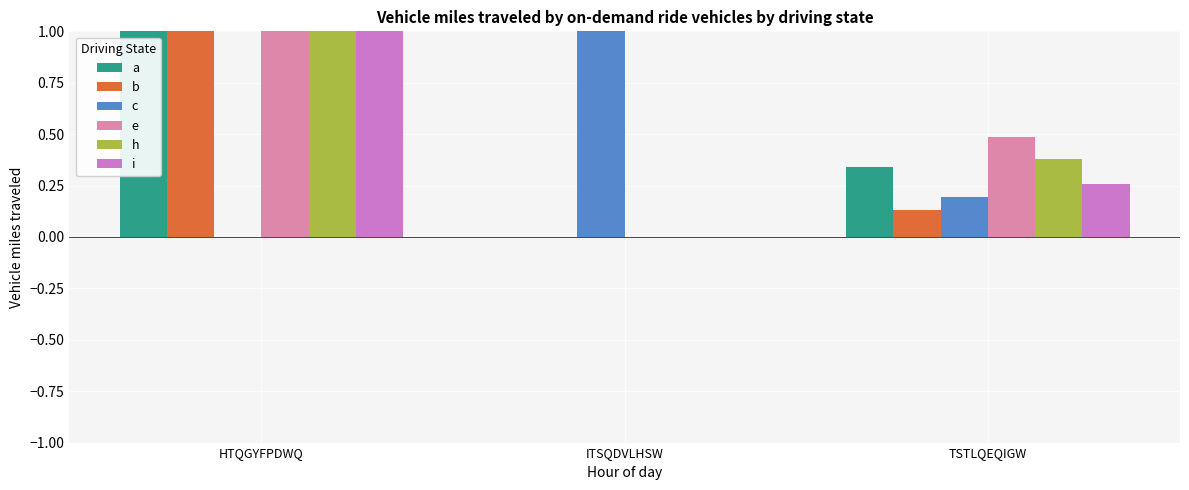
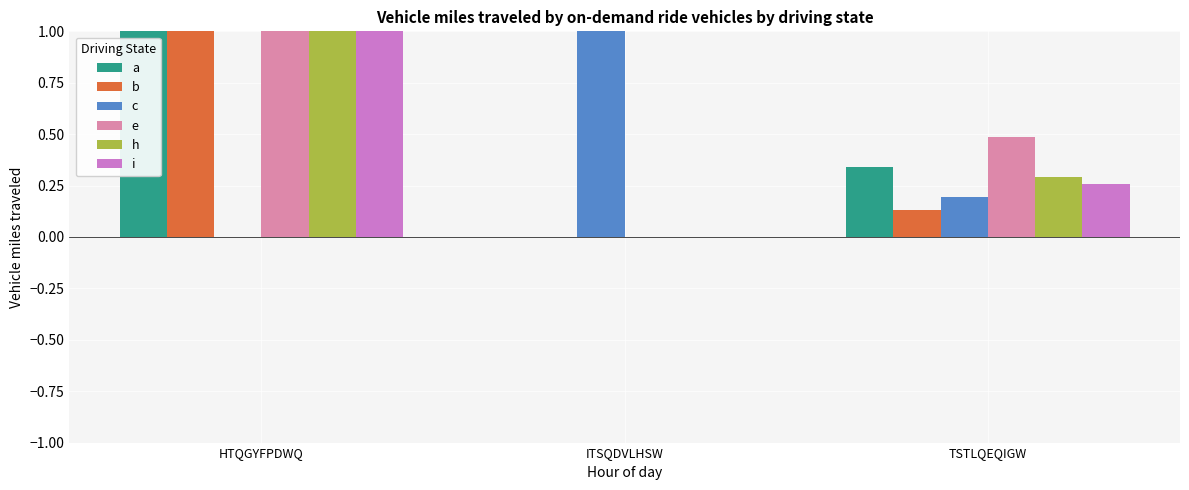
  {
    "a": {
      "HTQGYFPDWQ": 1.00,
      "ITSQDVLHSW": 0.00,
      "TSTLQEQIGW": 0.34
    },
    "b": {
      "HTQGYFPDWQ": 1.00,
      "ITSQDVLHSW": 0.00,
      "TSTLQEQIGW": 0.13
    },
    "c": {
      "HTQGYFPDWQ": 0.00,
      "ITSQDVLHSW": 1.00,
      "TSTLQEQIGW": 0.19
    },
    "h": {
      "HTQGYFPDWQ": 1.00,
      "ITSQDVLHSW": 0.00,
-     "TSTLQEQIGW": 0.38
+     "TSTLQEQIGW": 0.29
    }
  }
